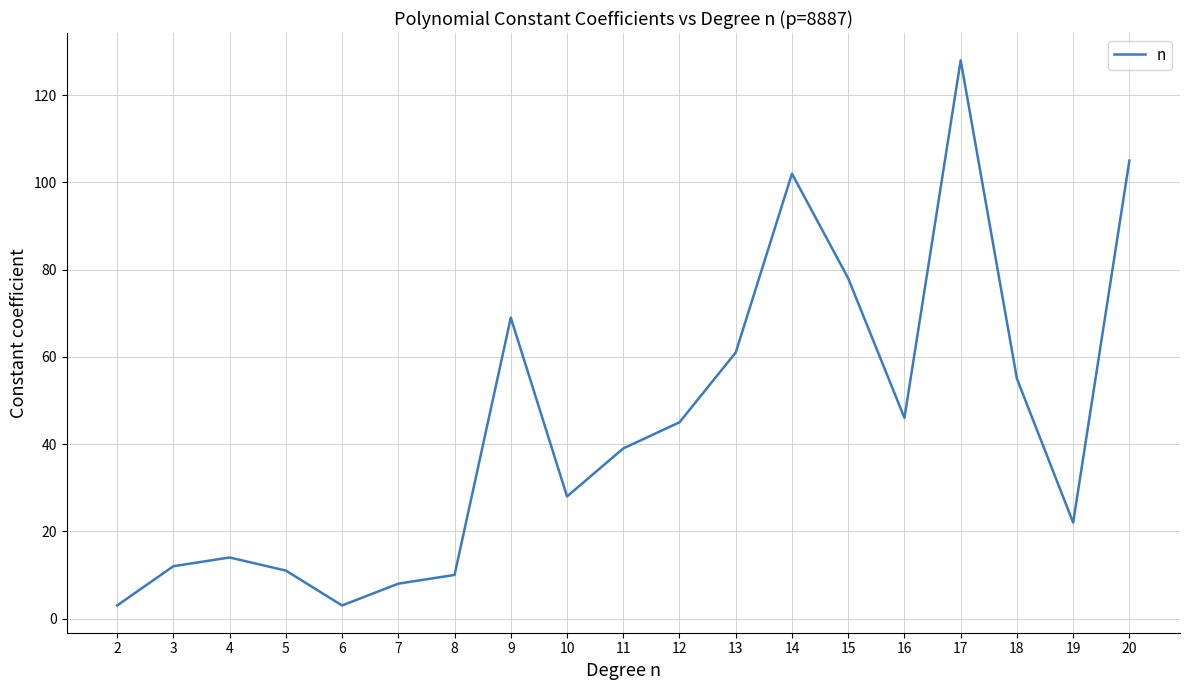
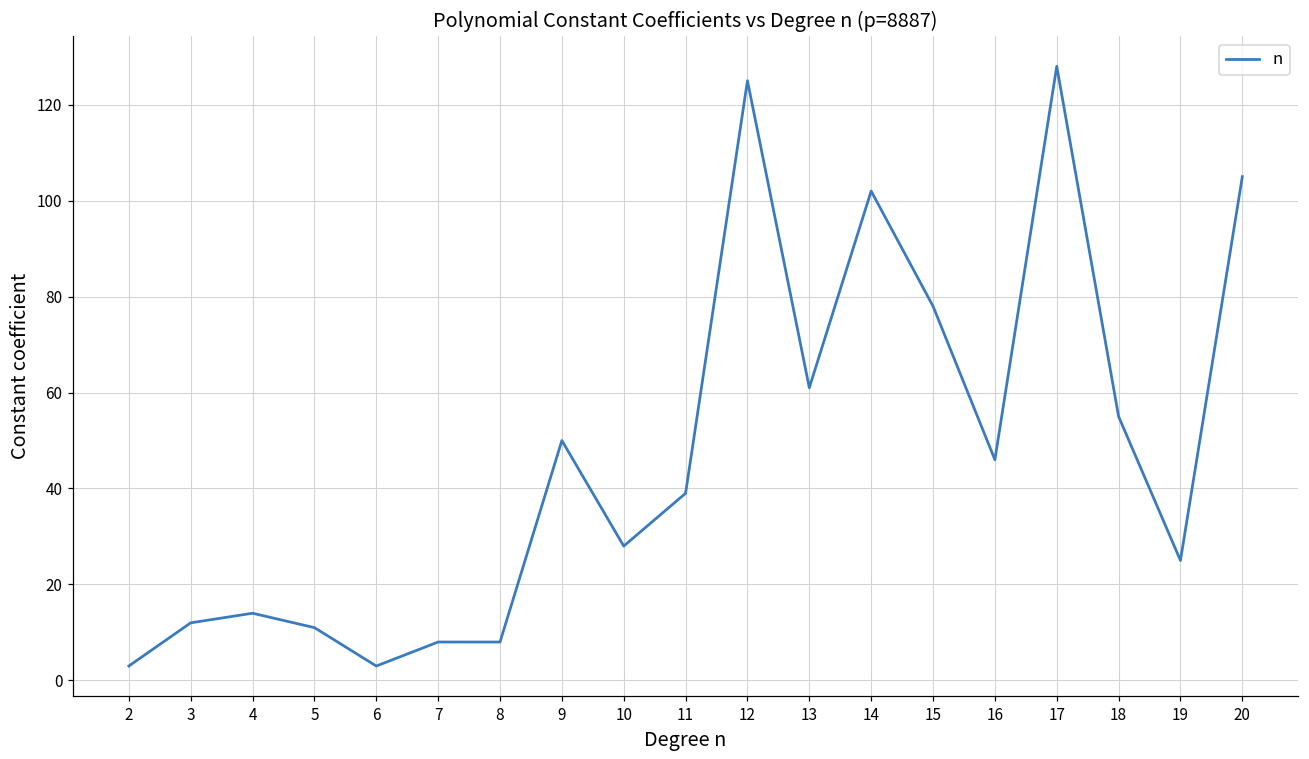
  {
    "2": 3,
    "3": 12,
    "4": 14,
    "5": 11,
    "6": 3,
    "7": 8,
-   "8": 10,
-   "9": 69,
+   "8": 8,
+   "9": 50,
    "10": 28,
    "11": 39,
-   "12": 45,
+   "12": 125,
    "13": 61,
    "14": 102,
    "15": 78,
    "16": 46,
    "17": 128,
    "18": 55,
-   "19": 22,
+   "19": 25,
    "20": 105
  }
